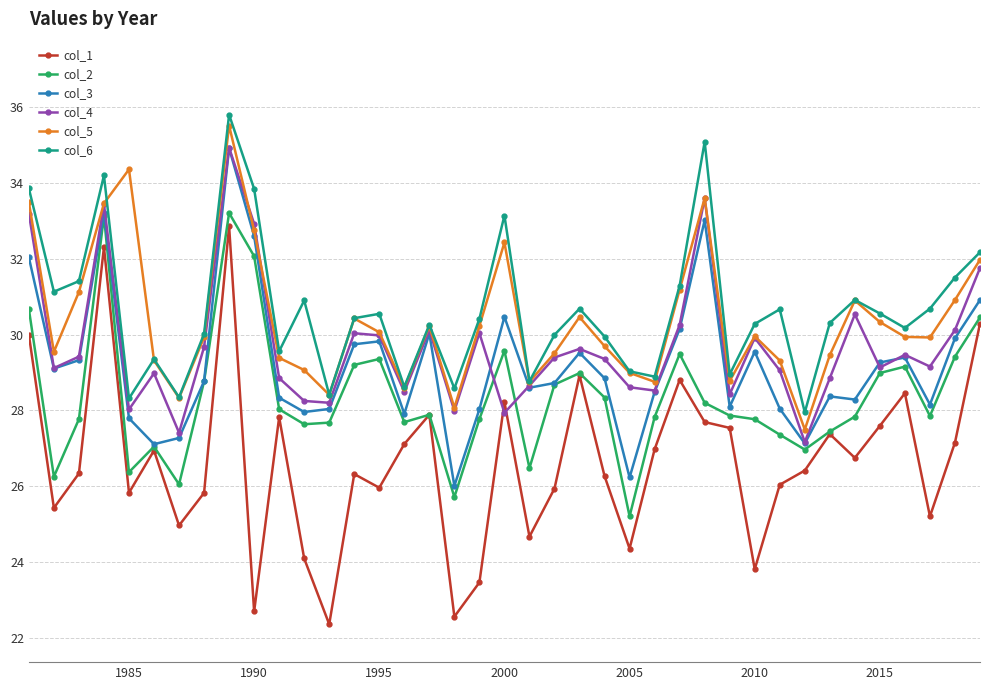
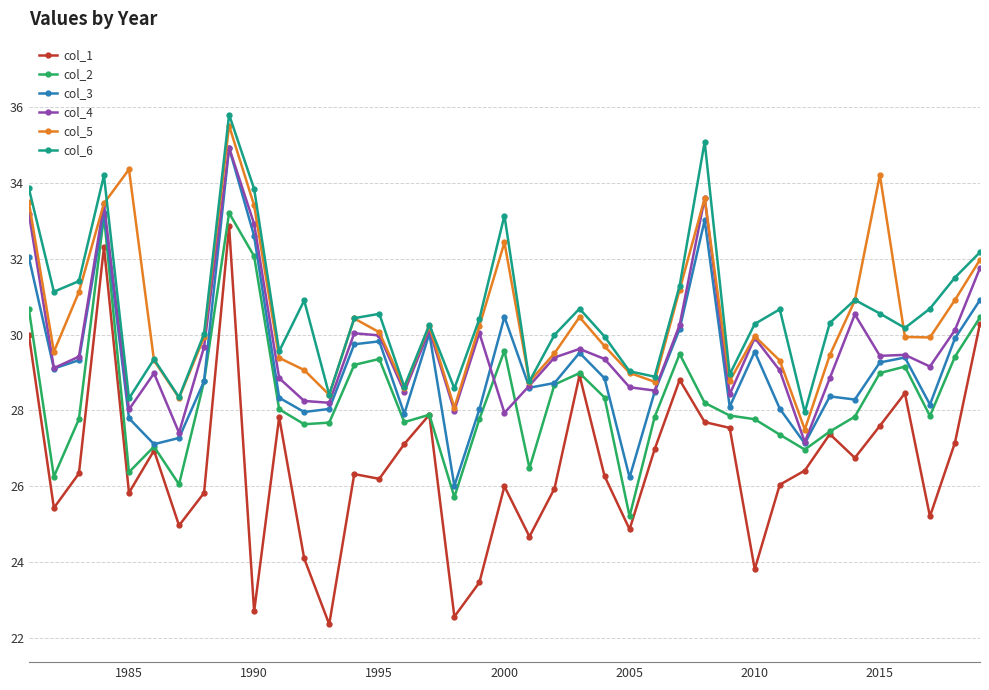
  {
    "col_1": {
      "1985": 25.8,
      "1990": 22.7,
-     "1995": 26.0,
-     "2000": 28.2,
-     "2005": 24.3,
+     "1995": 26.2,
+     "2000": 26.0,
+     "2005": 24.9,
      "2010": 23.8,
      "2015": 27.6
    },
    "col_3": {
      "1985": 27.8,
      "1990": 32.6,
      "1995": 29.8,
      "2000": 30.5,
      "2005": 26.2,
      "2010": 29.5,
      "2015": 29.3
    },
    "col_4": {
      "1985": 28.0,
      "1990": 32.9,
      "1995": 30.0,
      "2000": 27.9,
      "2005": 28.6,
-     "2015": 29.1
+     "2015": 29.4
    },
    "col_5": {
      "1985": 34.4,
-     "1990": 32.7,
+     "1990": 33.4,
      "1995": 30.1,
      "2000": 32.4,
-     "2015": 30.3
+     "2015": 34.2
    }
  }
